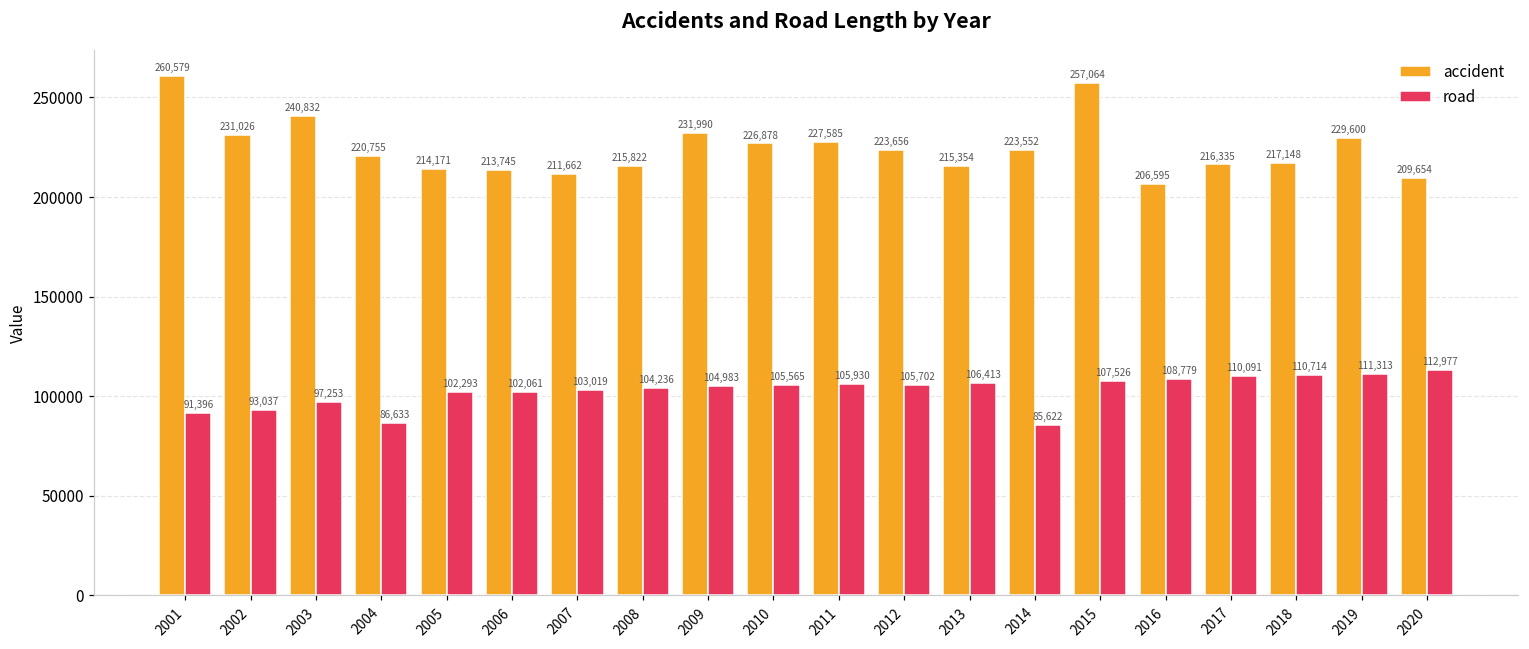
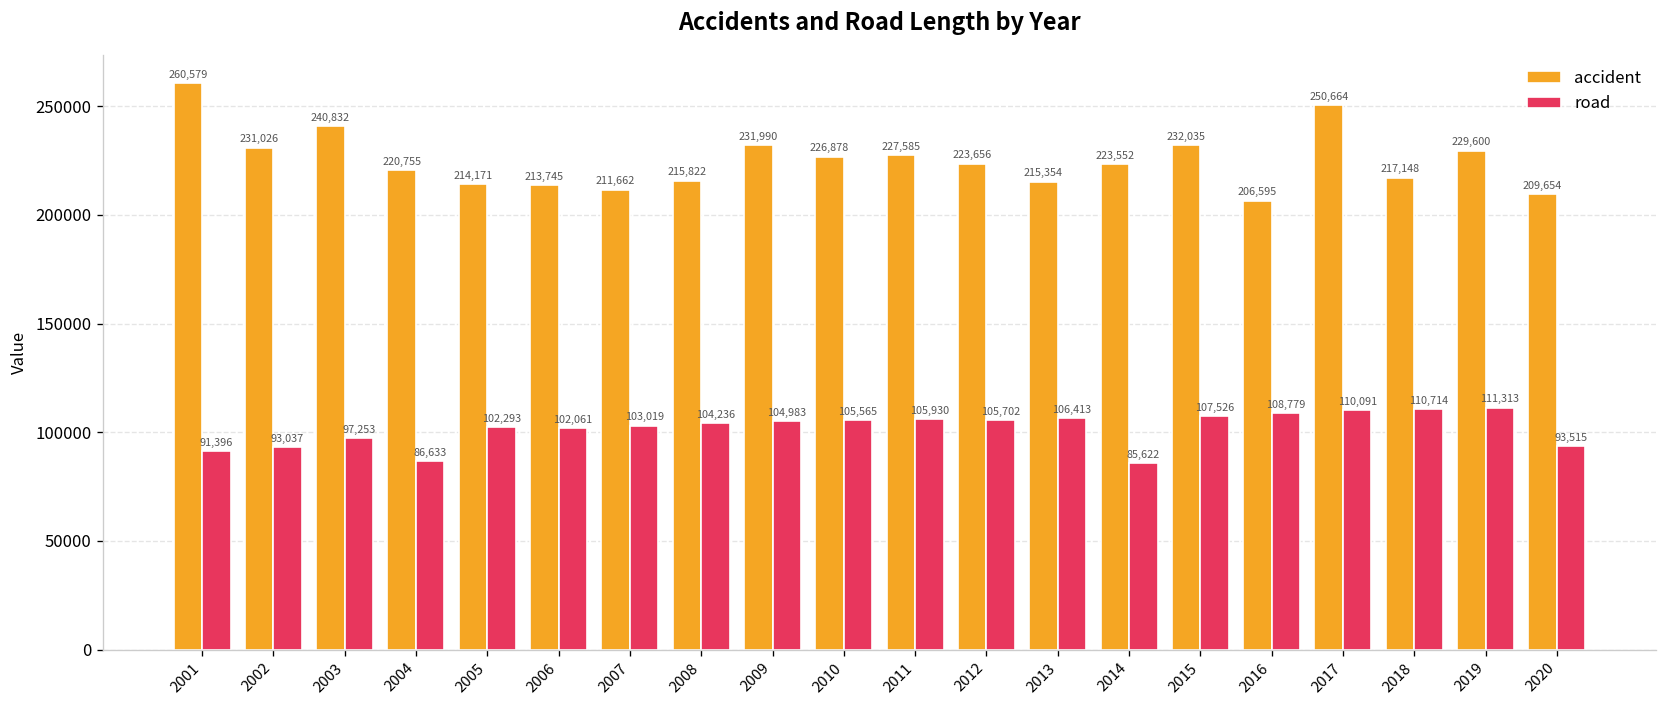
  {
    "accident": {
      "2001": "260,579",
      "2002": "231,026",
      "2003": "240,832",
      "2004": "220,755",
      "2005": "214,171",
      "2006": "213,745",
      "2007": "211,662",
      "2008": "215,822",
      "2009": "231,990",
      "2010": "226,878",
      "2011": "227,585",
      "2012": "223,656",
      "2013": "215,354",
      "2014": "223,552",
-     "2015": "257,064",
+     "2015": "232,035",
      "2016": "206,595",
-     "2017": "216,335",
+     "2017": "250,664",
      "2018": "217,148",
      "2019": "229,600",
      "2020": "209,654"
    },
    "road": {
      "2001": "91,396",
      "2002": "93,037",
      "2003": "97,253",
      "2004": "86,633",
      "2005": "102,293",
      "2006": "102,061",
      "2007": "103,019",
      "2008": "104,236",
      "2009": "104,983",
      "2010": "105,565",
      "2011": "105,930",
      "2012": "105,702",
      "2013": "106,413",
      "2014": "85,622",
      "2015": "107,526",
      "2016": "108,779",
      "2017": "110,091",
      "2018": "110,714",
      "2019": "111,313",
-     "2020": "112,977"
+     "2020": "93,515"
    }
  }
